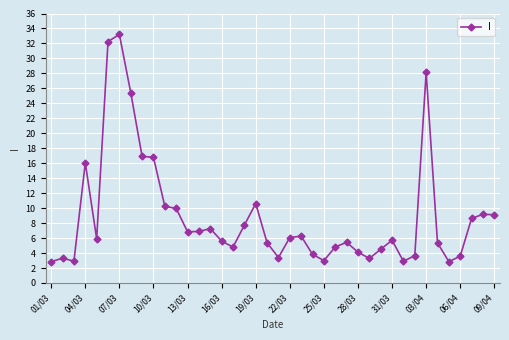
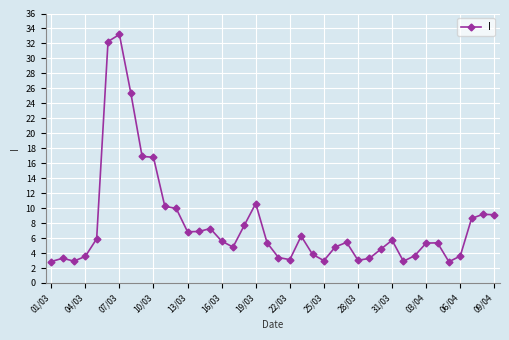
  {
    "01/03": 3,
-   "04/03": 16,
+   "04/03": 4,
    "07/03": 33,
    "10/03": 17,
    "13/03": 7,
    "16/03": 6,
    "19/03": 11,
-   "22/03": 6,
+   "22/03": 3,
    "25/03": 3,
-   "28/03": 4,
+   "28/03": 3,
    "31/03": 6,
-   "03/04": 28,
+   "03/04": 5,
    "06/04": 4,
    "09/04": 9
  }
